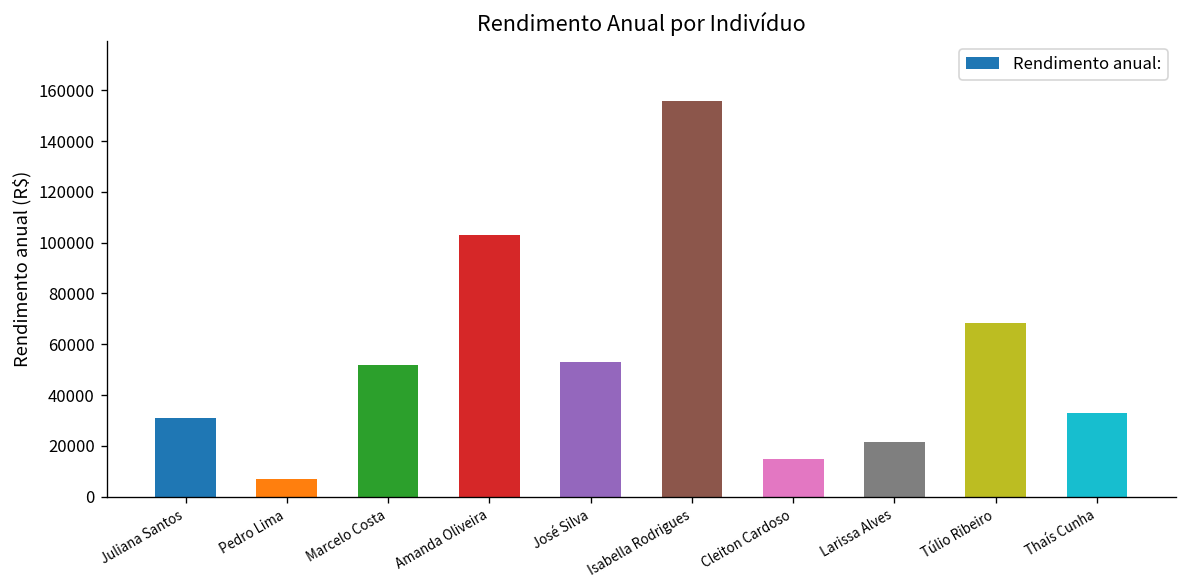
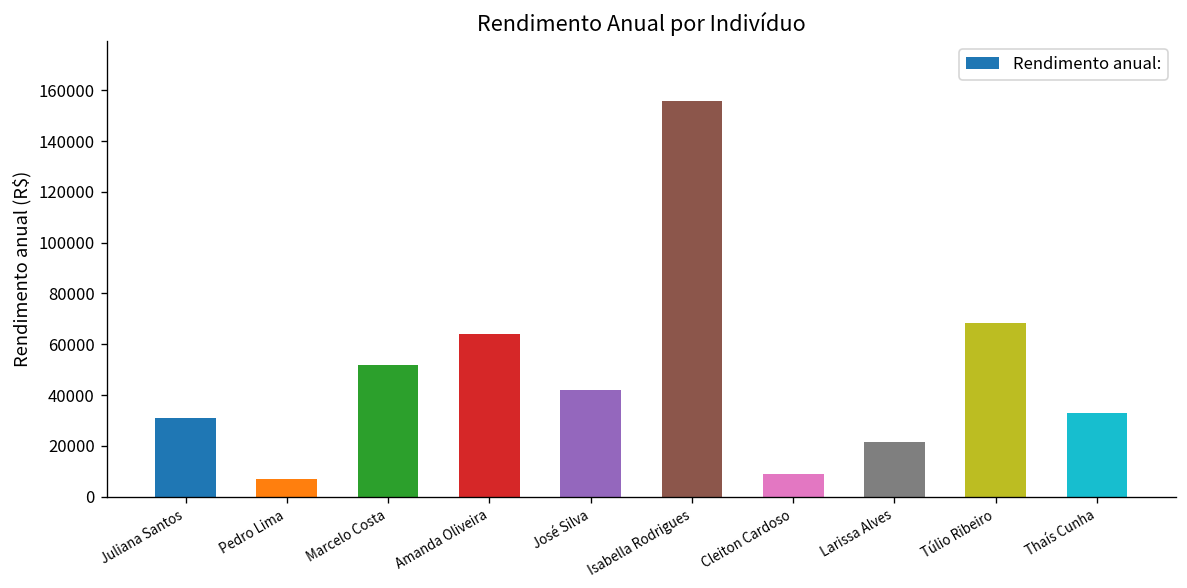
  {
    "Juliana Santos": 31000,
    "Pedro Lima": 7000,
    "Marcelo Costa": 52000,
-   "Amanda Oliveira": 103000,
-   "José Silva": 53000,
+   "Amanda Oliveira": 64000,
+   "José Silva": 42000,
    "Isabella Rodrigues": 156000,
-   "Cleiton Cardoso": 15000,
+   "Cleiton Cardoso": 9000,
    "Larissa Alves": 21000,
    "Túlio Ribeiro": 68000,
    "Thaís Cunha": 33000
  }
